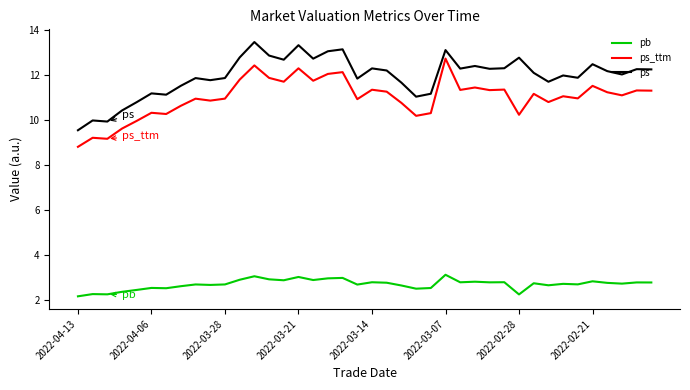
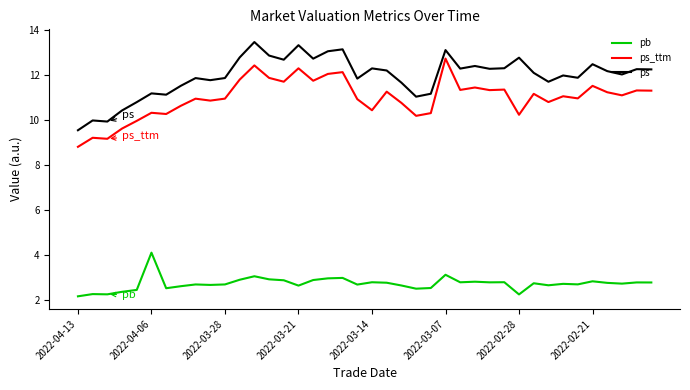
  {
    "pb": {
      "2022-04-13": 2.2,
-     "2022-04-06": 2.5,
+     "2022-04-06": 4.1,
      "2022-03-28": 2.7,
-     "2022-03-21": 3.0,
+     "2022-03-21": 2.7,
      "2022-03-14": 2.8,
      "2022-03-07": 3.1,
      "2022-02-28": 2.3,
      "2022-02-21": 2.8
    },
    "ps_ttm": {
      "2022-04-13": 8.8,
      "2022-04-06": 10.3,
      "2022-03-28": 11.0,
      "2022-03-21": 12.3,
-     "2022-03-14": 11.4,
+     "2022-03-14": 10.5,
      "2022-03-07": 12.7,
      "2022-02-28": 10.2,
      "2022-02-21": 11.5
    },
    "ps": {
      "2022-04-13": 9.6,
      "2022-04-06": 11.2,
      "2022-03-28": 11.9,
      "2022-03-21": 13.3,
      "2022-03-14": 12.3,
      "2022-03-07": 13.1,
      "2022-02-28": 12.8,
      "2022-02-21": 12.5
    }
  }
